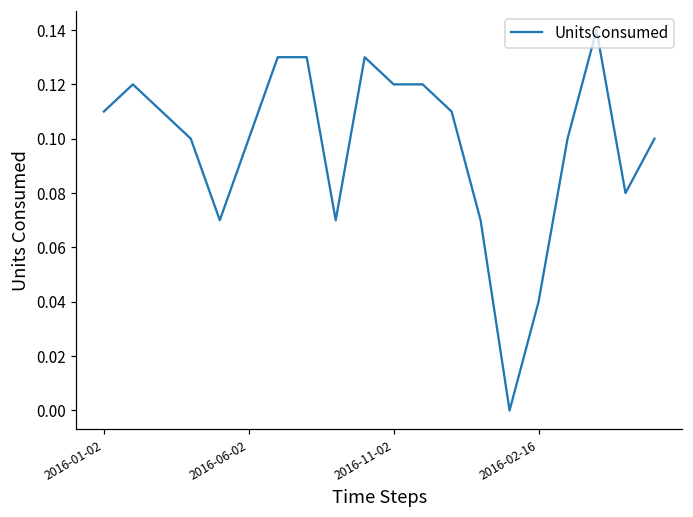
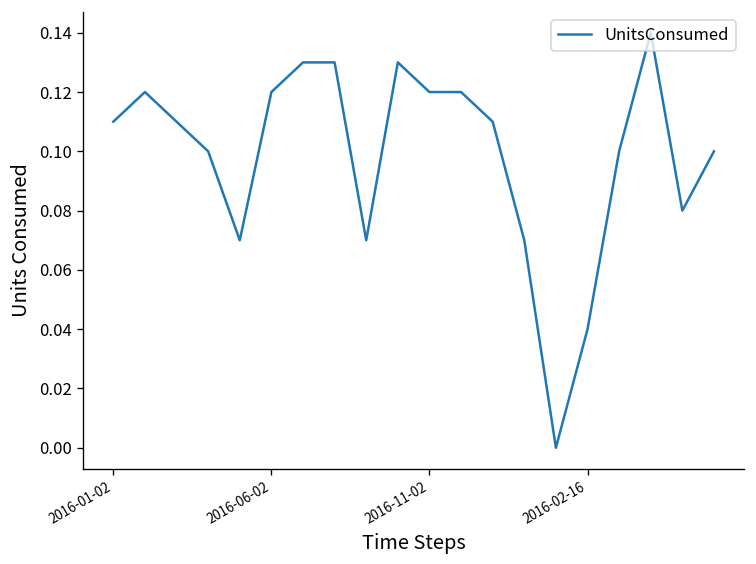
  {
    "2016-01-02": 0.11,
-   "2016-06-02": 0.10,
+   "2016-06-02": 0.12,
    "2016-11-02": 0.12,
    "2016-02-16": 0.04
  }
